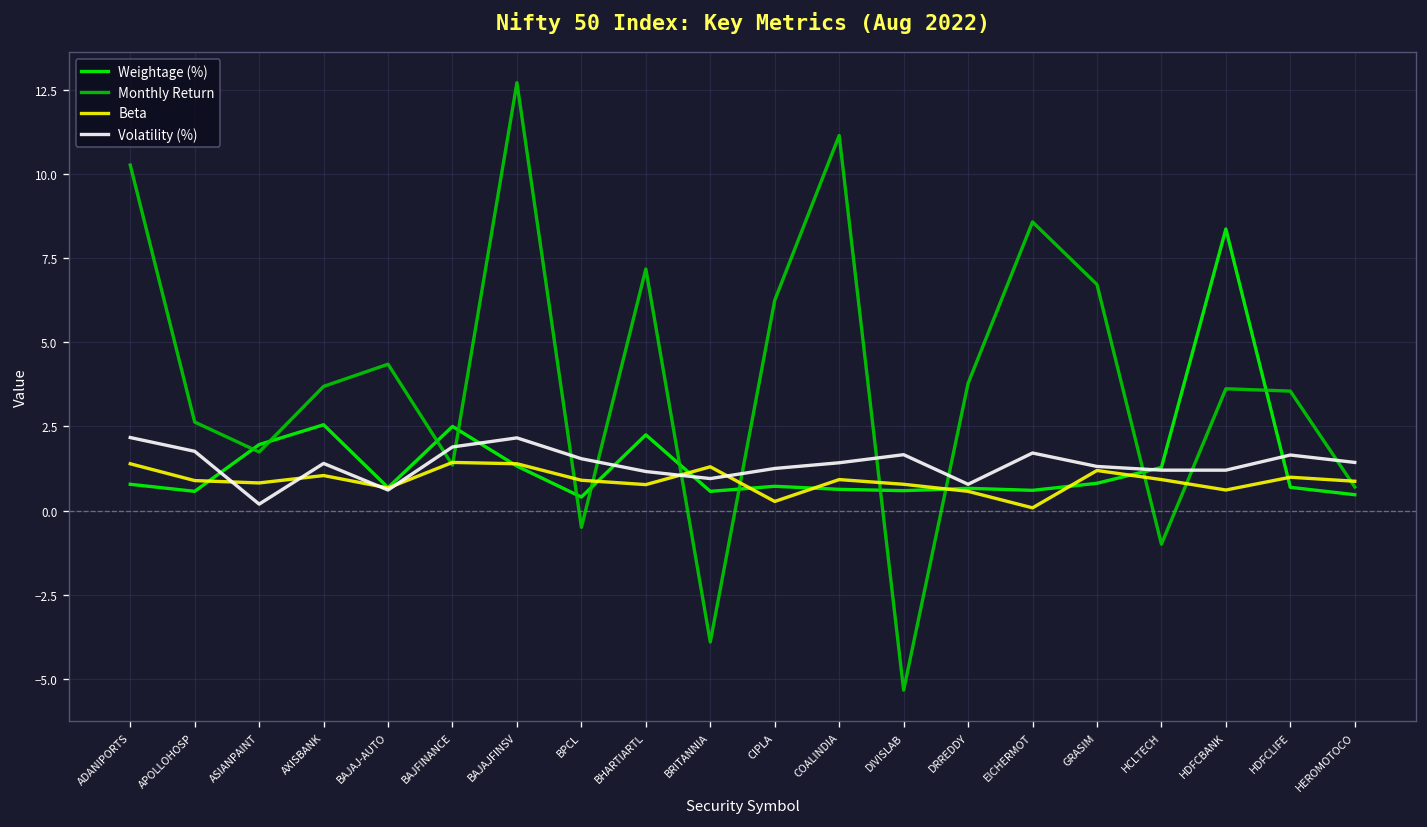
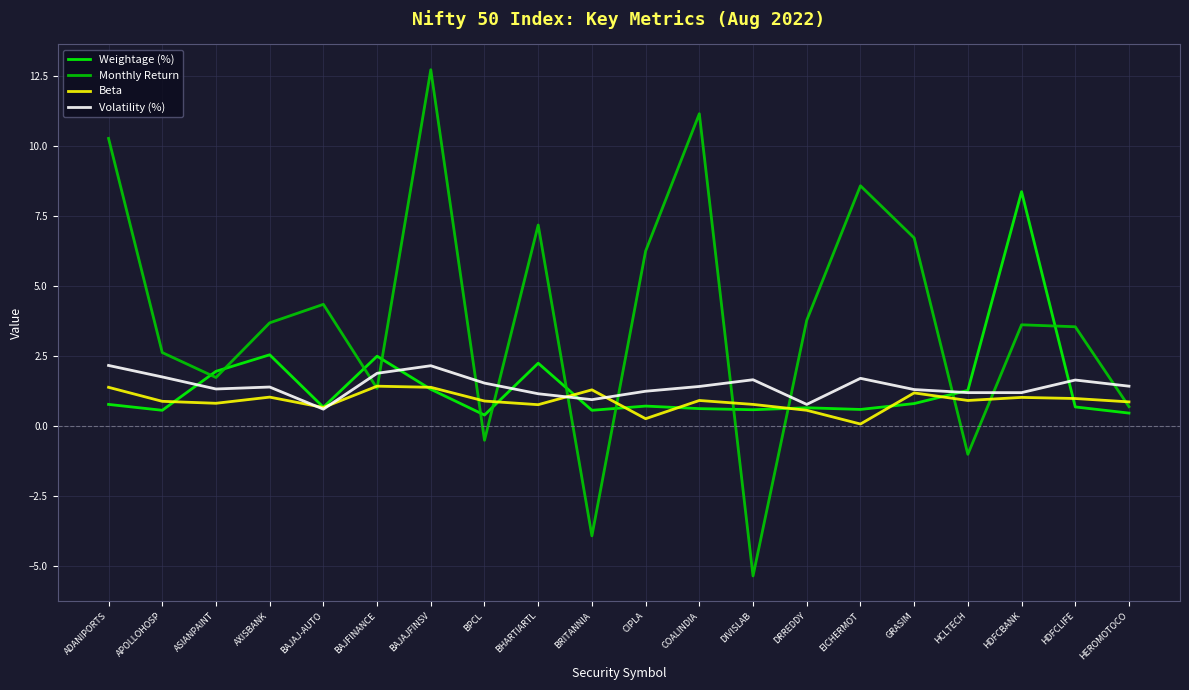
  {
    "Beta": {
      "ADANIPORTS": 1.4,
      "APOLLOHOSP": 0.9,
      "ASIANPAINT": 0.8,
      "AXISBANK": 1.0,
      "BPCL": 0.9,
      "BHARTIARTL": 0.8,
      "BRITANNIA": 1.3,
      "CIPLA": 0.3,
      "COALINDIA": 0.9,
      "DIVISLAB": 0.8,
      "EICHERMOT": 0.1,
      "GRASIM": 1.2,
      "HCLTECH": 0.9,
-     "HDFCBANK": 0.6,
+     "HDFCBANK": 1.0,
      "HDFCLIFE": 1.0,
      "HEROMOTOCO": 0.9
    },
    "Volatility (%)": {
      "ADANIPORTS": 2.2,
      "APOLLOHOSP": 1.8,
-     "ASIANPAINT": 0.2,
+     "ASIANPAINT": 1.3,
      "AXISBANK": 1.4,
      "BAJFINANCE": 1.9,
      "BAJAJFINSV": 2.2,
      "BPCL": 1.5,
      "BHARTIARTL": 1.2,
      "BRITANNIA": 1.0,
      "CIPLA": 1.3,
      "COALINDIA": 1.4,
      "DIVISLAB": 1.7,
      "DRREDDY": 0.8,
      "EICHERMOT": 1.7,
      "GRASIM": 1.3,
      "HDFCBANK": 1.2,
      "HDFCLIFE": 1.7,
      "HEROMOTOCO": 1.4
    }
  }
